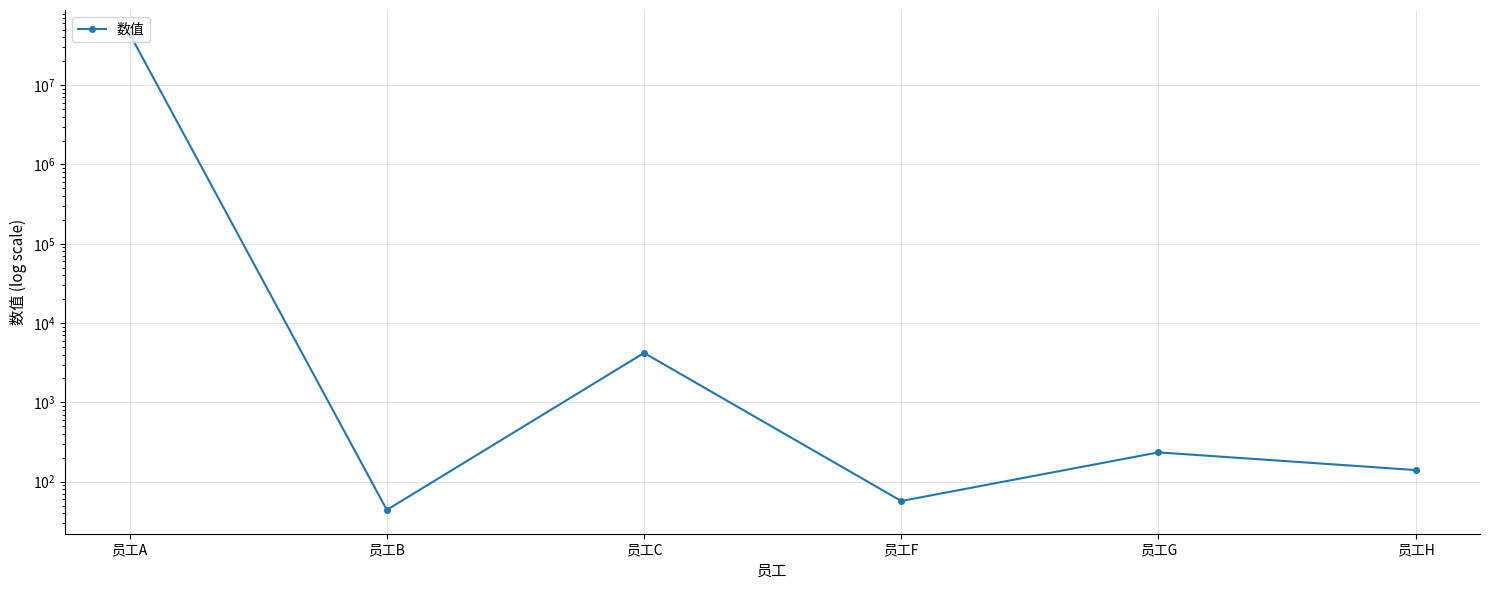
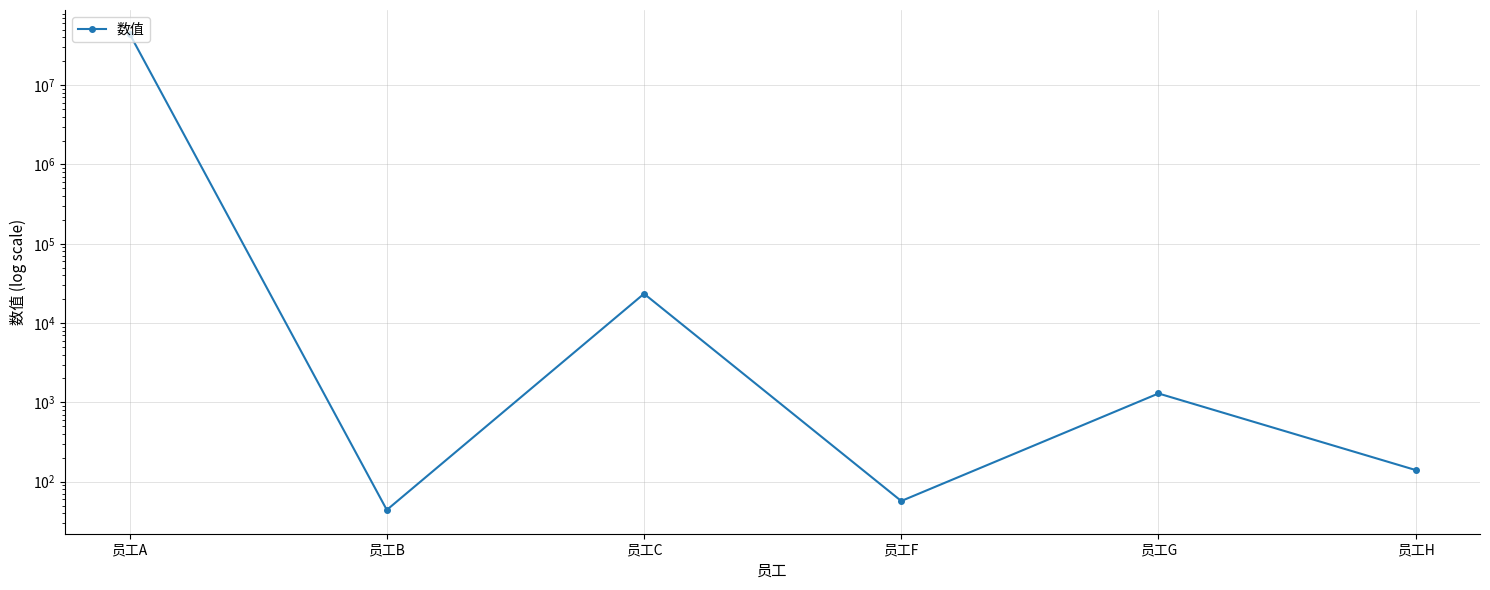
  {
    "员工B": 40,
-   "员工C": 4000,
+   "员工C": 23000,
    "员工F": 60,
-   "员工G": 230,
+   "员工G": 1300,
    "员工H": 140
  }
